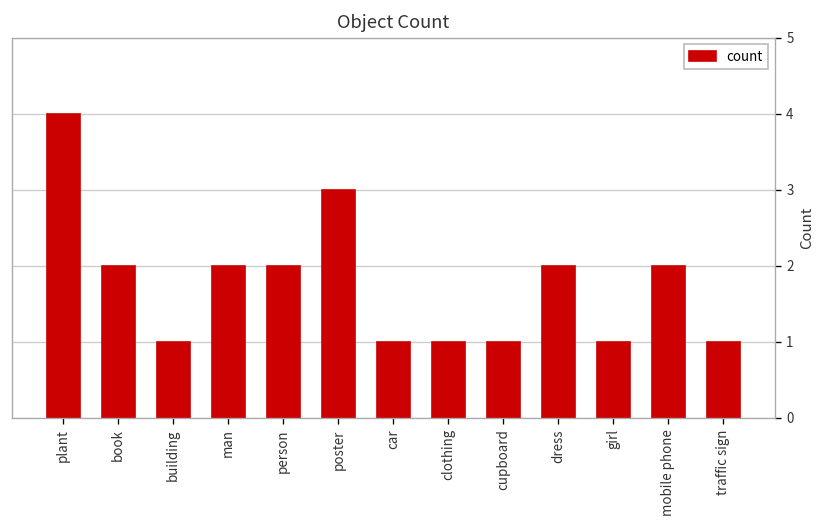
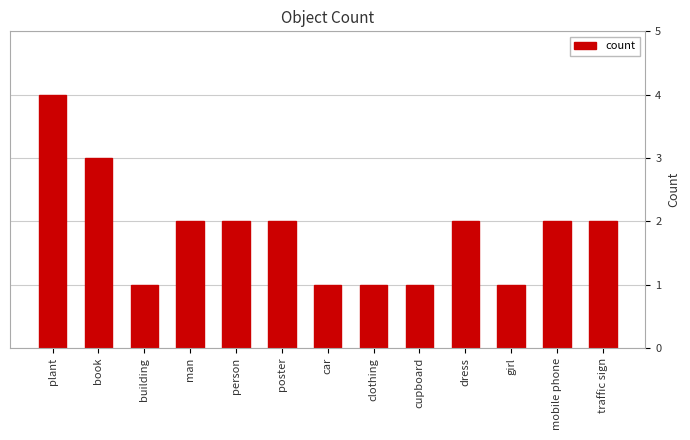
  {
    "plant": 4,
-   "book": 2,
+   "book": 3,
    "building": 1,
    "man": 2,
    "person": 2,
-   "poster": 3,
+   "poster": 2,
    "car": 1,
    "clothing": 1,
    "cupboard": 1,
    "dress": 2,
    "girl": 1,
    "mobile phone": 2,
-   "traffic sign": 1
+   "traffic sign": 2
  }
